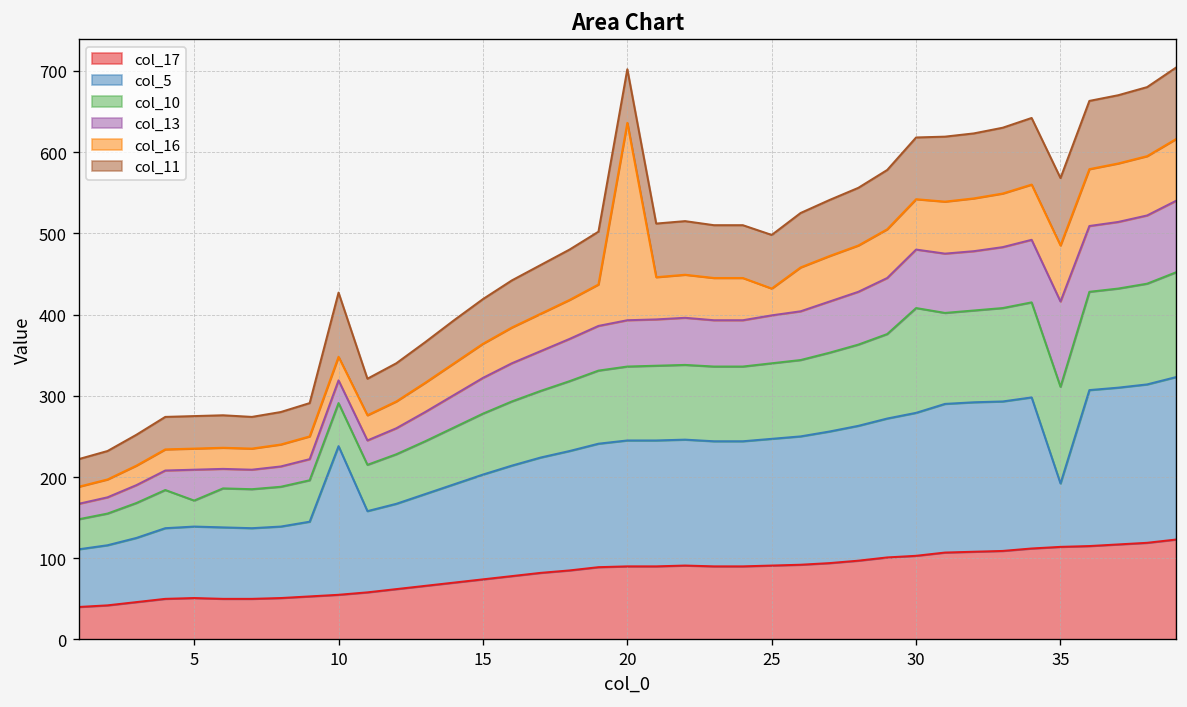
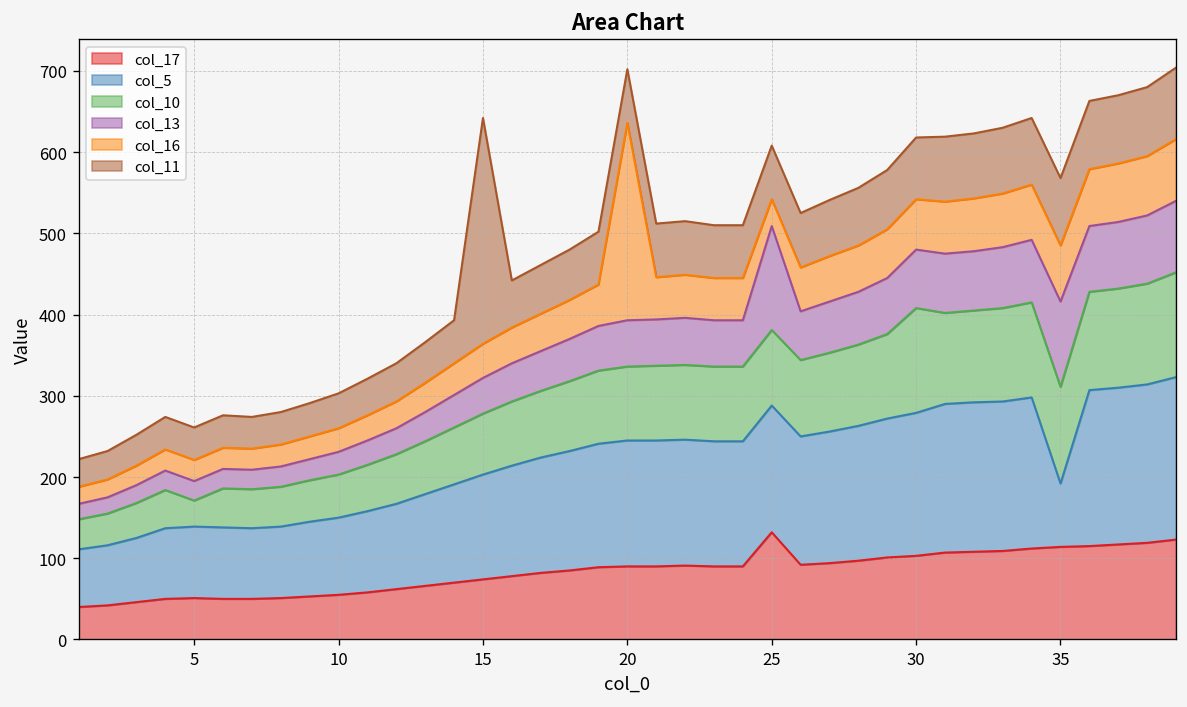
  {
    "col_17": {
      "5": 50,
      "10": 60,
      "15": 70,
      "20": 90,
-     "25": 90,
+     "25": 130,
      "30": 100,
      "35": 110
    },
    "col_5": {
      "5": 90,
-     "10": 180,
+     "10": 100,
      "15": 130,
      "20": 160,
      "25": 160,
      "30": 180,
      "35": 80
    },
    "col_10": {
      "5": 30,
      "10": 50,
      "15": 80,
      "20": 90,
      "25": 90,
      "30": 130,
      "35": 120
    },
    "col_13": {
-     "5": 40,
+     "5": 20,
      "10": 30,
      "15": 40,
      "20": 60,
-     "25": 60,
+     "25": 130,
      "30": 70,
      "35": 110
    },
    "col_16": {
      "5": 30,
      "10": 30,
      "15": 40,
      "20": 240,
      "25": 30,
      "30": 60,
      "35": 70
    },
    "col_11": {
      "5": 40,
-     "10": 80,
-     "15": 60,
+     "10": 40,
+     "15": 280,
      "20": 70,
      "25": 70,
      "30": 80,
      "35": 80
    }
  }
